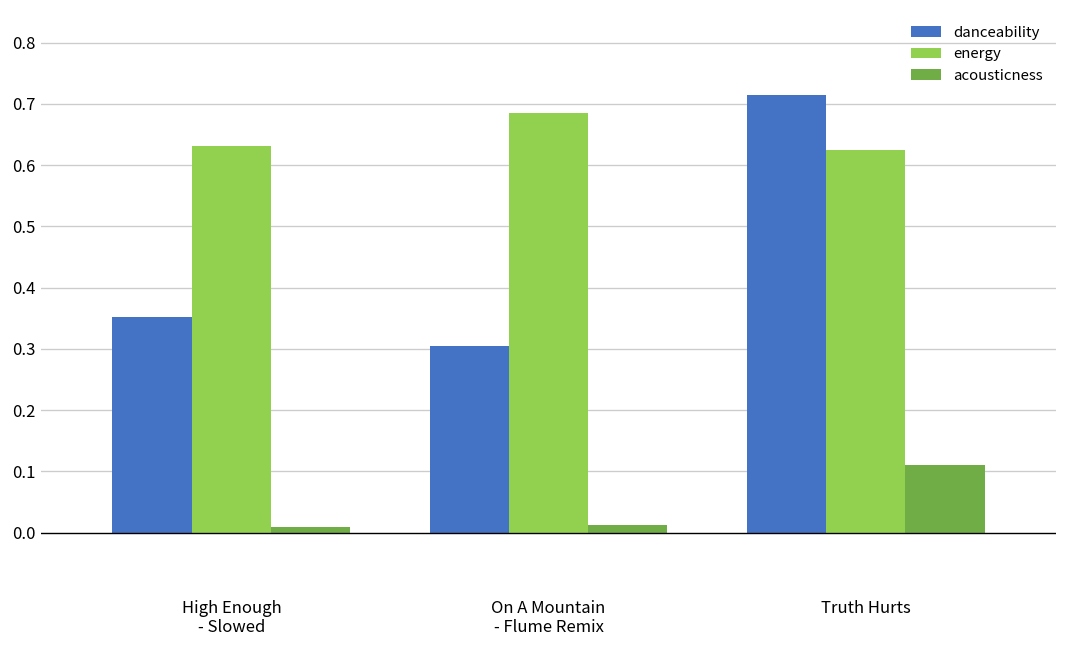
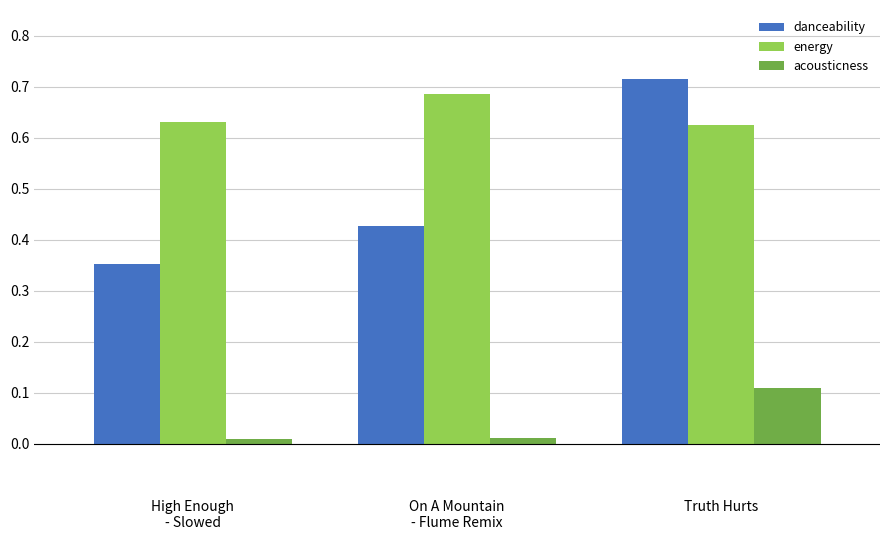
  {
    "danceability": {
      "High Enough - Slowed": 0.35,
-     "On A Mountain - Flume Remix": 0.31,
+     "On A Mountain - Flume Remix": 0.43,
      "Truth Hurts": 0.72
    }
  }
